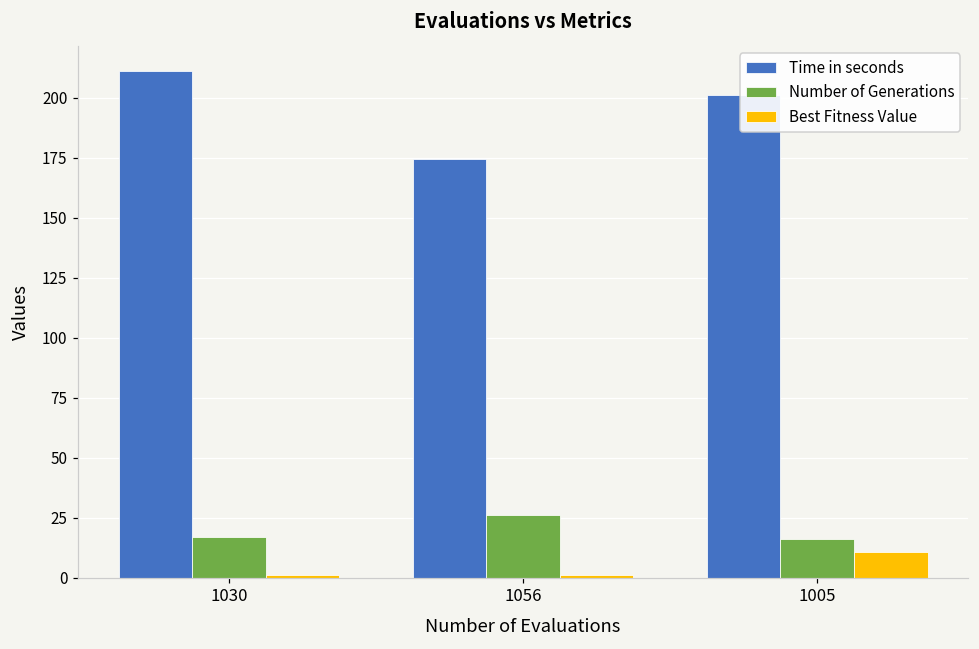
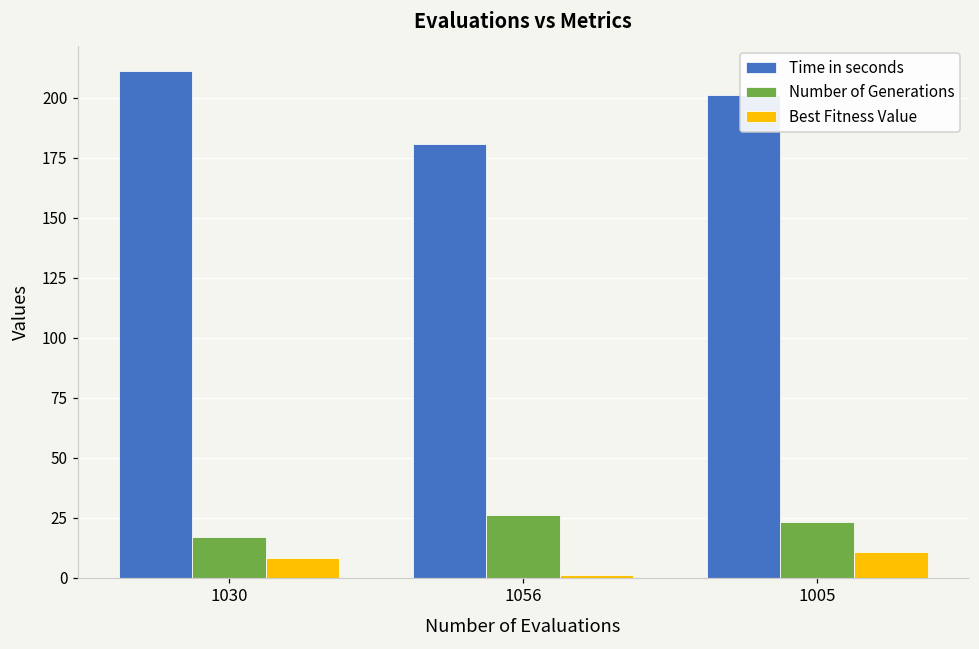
  {
    "Time in seconds": {
      "1030": 211,
-     "1056": 174
+     "1056": 181
    },
    "Number of Generations": {
      "1030": 17,
      "1056": 26,
-     "1005": 16
+     "1005": 23
    },
    "Best Fitness Value": {
-     "1030": 1,
+     "1030": 8,
      "1005": 11
    }
  }
